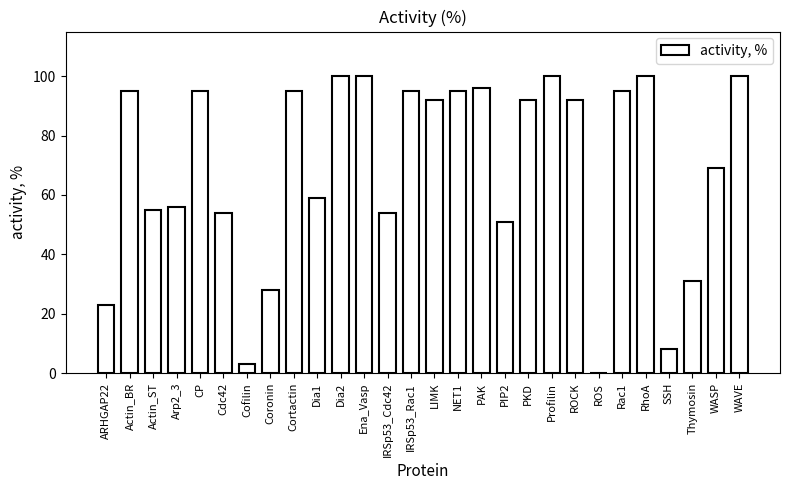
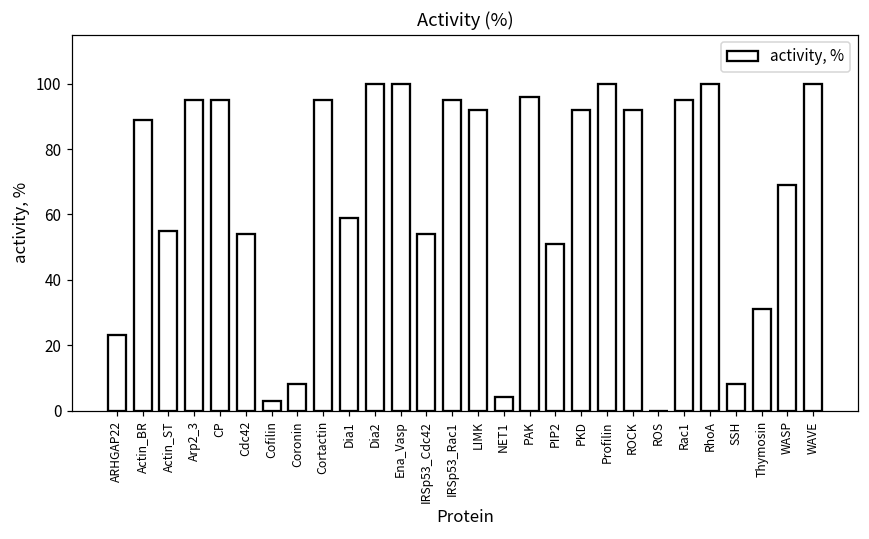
  {
    "ARHGAP22": 23,
-   "Actin_BR": 95,
+   "Actin_BR": 89,
    "Actin_ST": 55,
-   "Arp2_3": 56,
+   "Arp2_3": 95,
    "CP": 95,
    "Cdc42": 54,
    "Cofilin": 3,
-   "Coronin": 28,
+   "Coronin": 8,
    "Cortactin": 95,
    "Dia1": 59,
    "Dia2": 100,
    "Ena_Vasp": 100,
    "IRSp53_Cdc42": 54,
    "IRSp53_Rac1": 95,
    "LIMK": 92,
-   "NET1": 95,
+   "NET1": 4,
    "PAK": 96,
    "PIP2": 51,
    "PKD": 92,
    "Profilin": 100,
    "ROCK": 92,
    "ROS": 0,
    "Rac1": 95,
    "RhoA": 100,
    "SSH": 8,
    "Thymosin": 31,
    "WASP": 69,
    "WAVE": 100
  }
